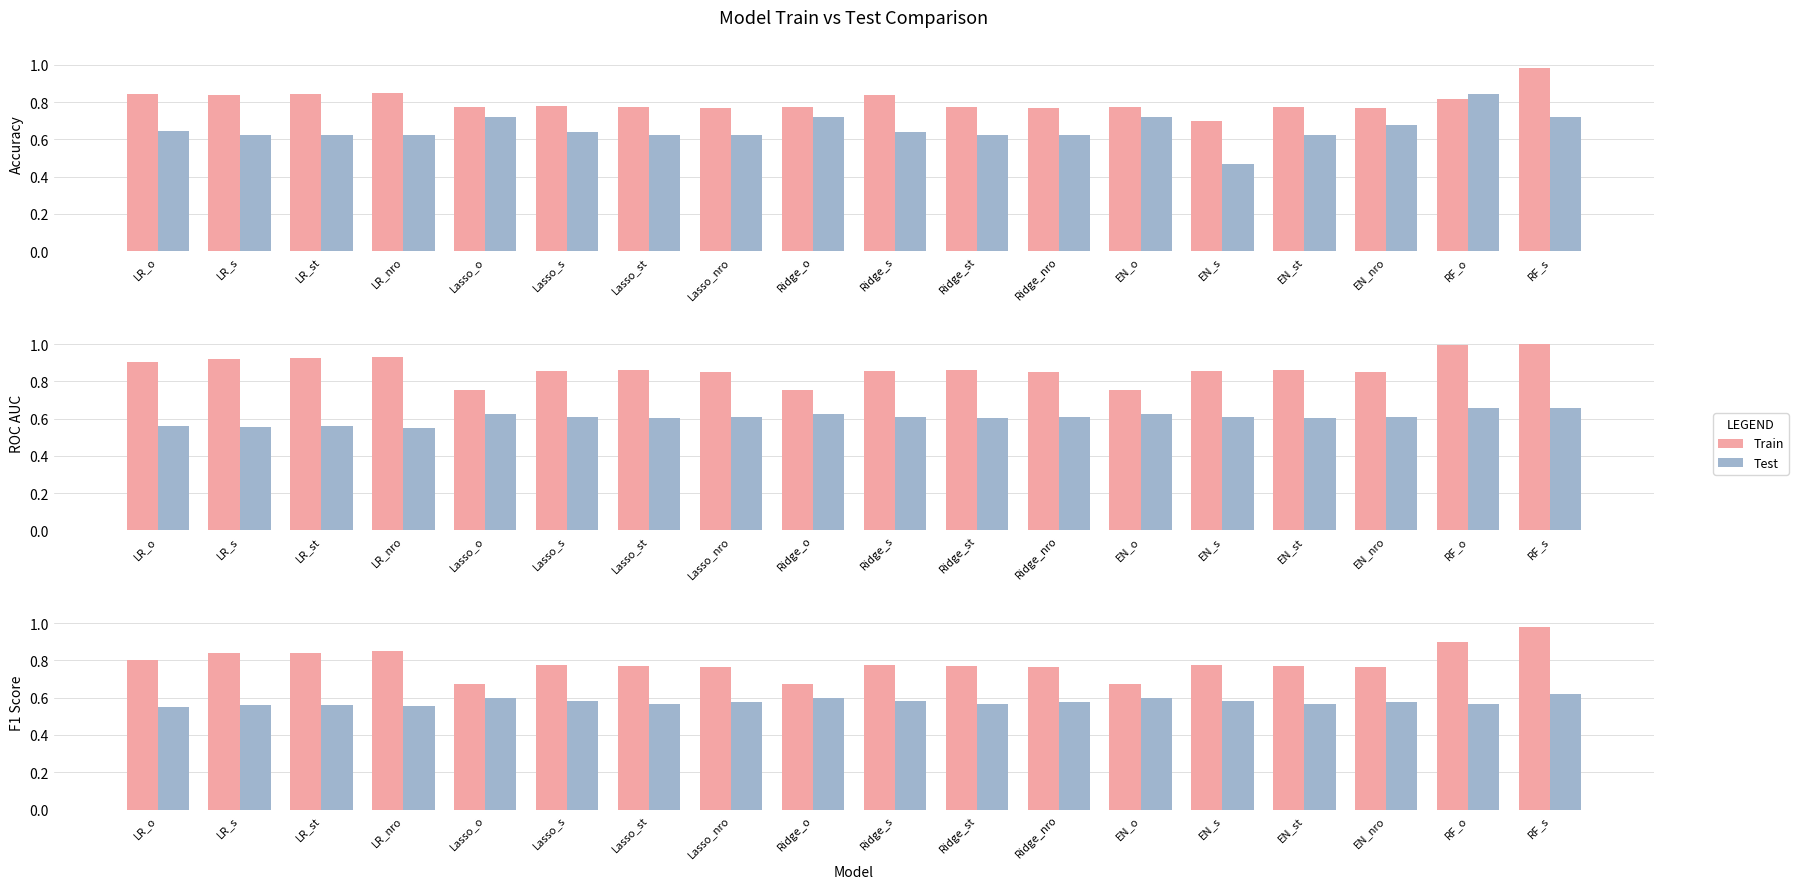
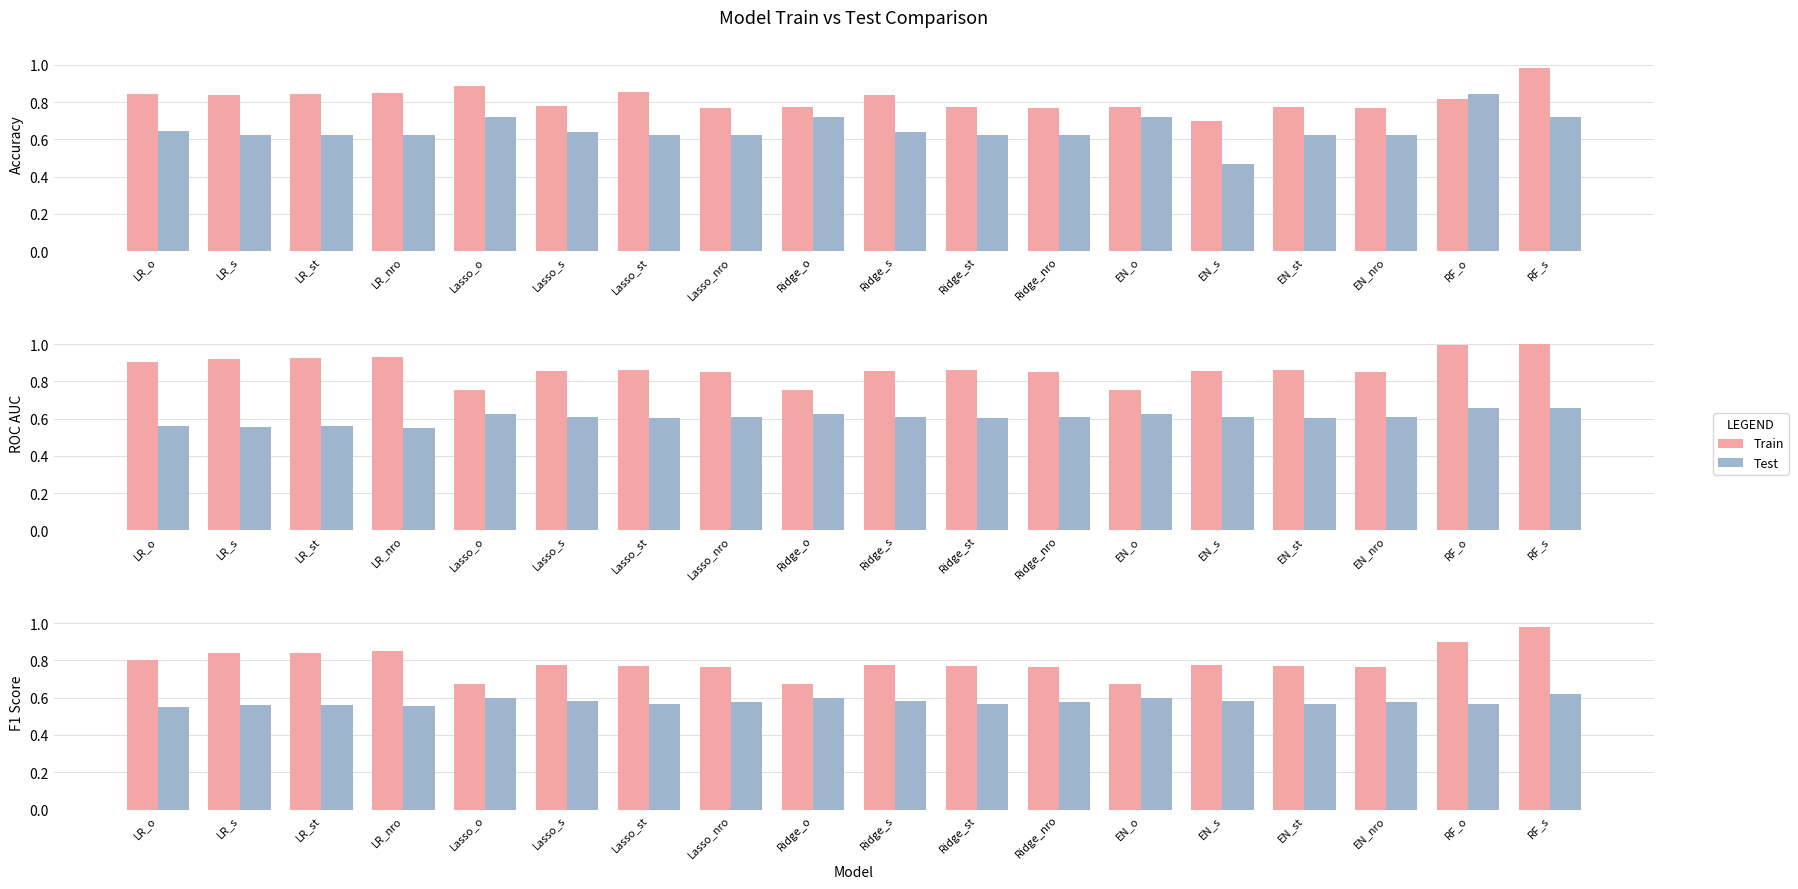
  {
    "Model Train vs Test Comparison": {
      "Train": {
        "LR_o": 0.84,
        "LR_s": 0.84,
        "LR_st": 0.84,
        "LR_nro": 0.85,
-       "Lasso_o": 0.77,
+       "Lasso_o": 0.89,
        "Lasso_s": 0.78,
-       "Lasso_st": 0.77,
+       "Lasso_st": 0.86,
        "Lasso_nro": 0.77,
        "Ridge_o": 0.77,
        "Ridge_s": 0.84,
        "Ridge_st": 0.77,
        "Ridge_nro": 0.77,
        "EN_o": 0.77,
        "EN_s": 0.70,
        "EN_st": 0.77,
        "EN_nro": 0.77,
        "RF_o": 0.82,
        "RF_s": 0.98
      },
      "Test": {
        "LR_o": 0.64,
        "LR_s": 0.63,
        "LR_st": 0.63,
        "LR_nro": 0.62,
        "Lasso_o": 0.72,
        "Lasso_s": 0.64,
        "Lasso_st": 0.63,
        "Lasso_nro": 0.62,
        "Ridge_o": 0.72,
        "Ridge_s": 0.64,
        "Ridge_st": 0.63,
        "Ridge_nro": 0.62,
        "EN_o": 0.72,
        "EN_s": 0.47,
        "EN_st": 0.63,
-       "EN_nro": 0.68,
+       "EN_nro": 0.62,
        "RF_o": 0.84,
        "RF_s": 0.72
      }
    }
  }
